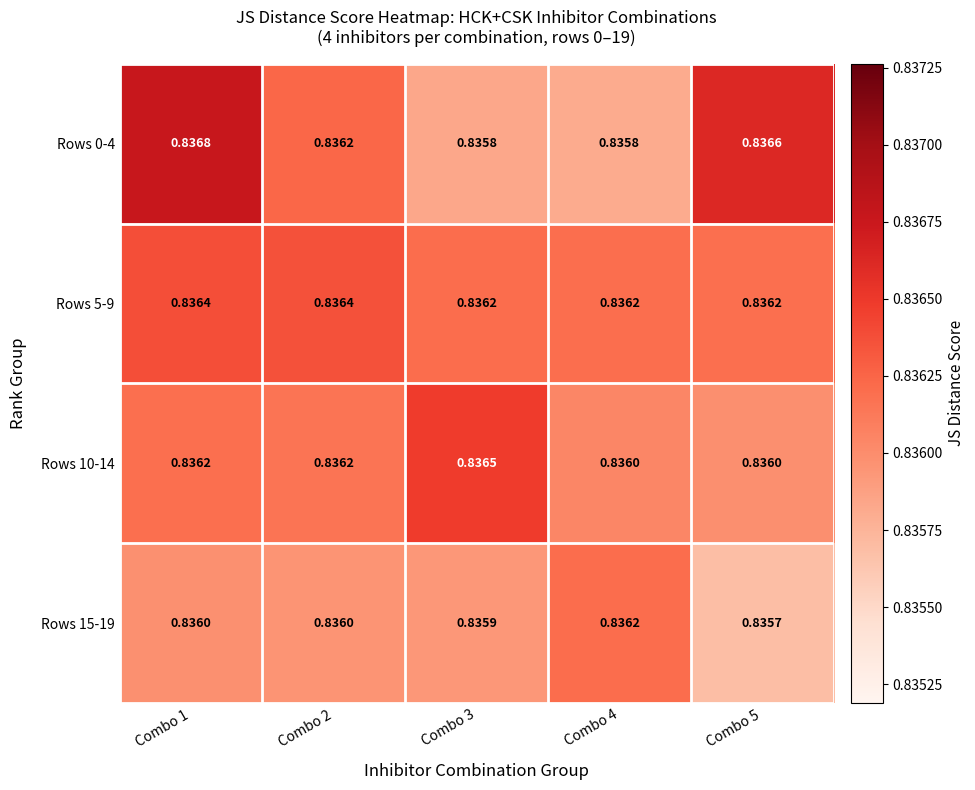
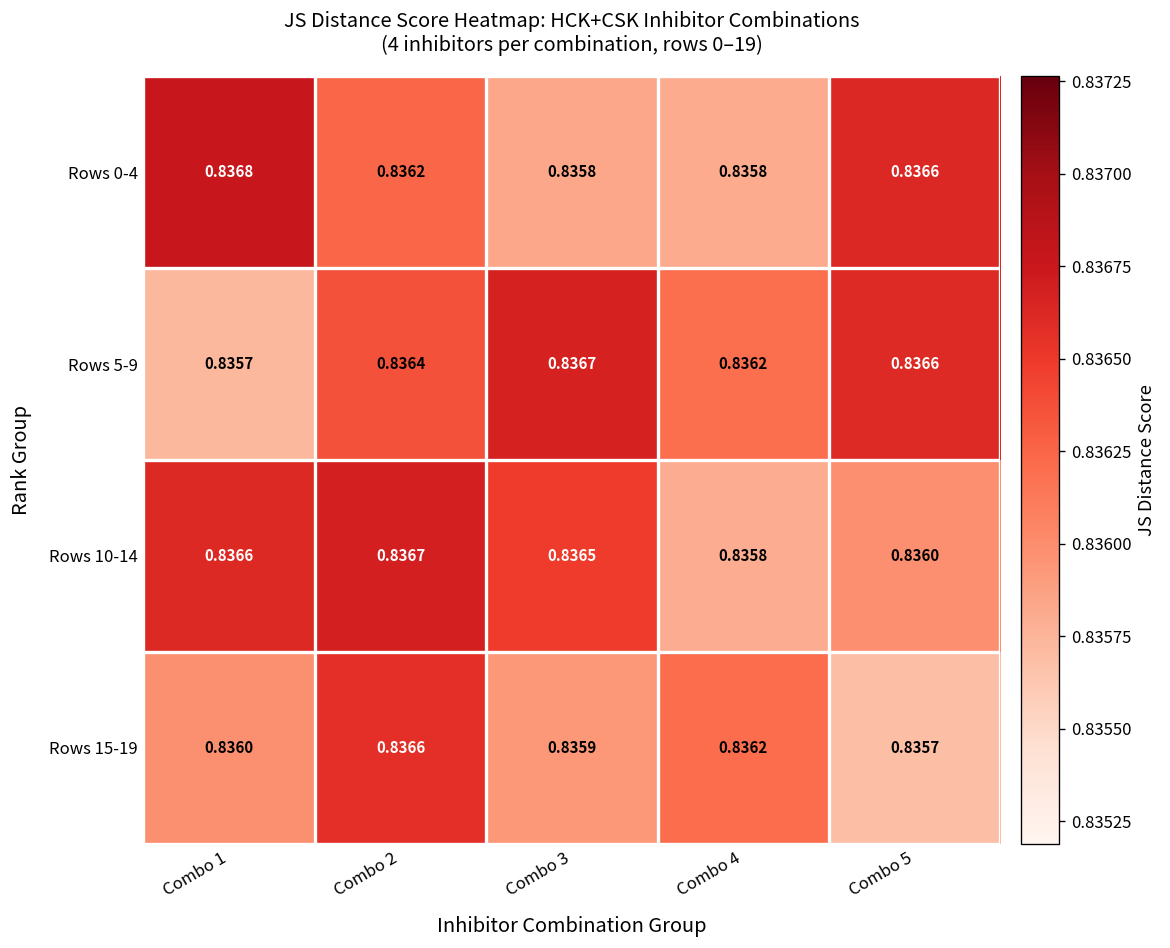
  {
    "Rows 0-4": {
      "Combo 1": 0.8368,
      "Combo 2": 0.8362,
      "Combo 3": 0.8358,
      "Combo 4": 0.8358,
      "Combo 5": 0.8366
    },
    "Rows 5-9": {
-     "Combo 1": 0.8364,
+     "Combo 1": 0.8357,
      "Combo 2": 0.8364,
-     "Combo 3": 0.8362,
+     "Combo 3": 0.8367,
      "Combo 4": 0.8362,
-     "Combo 5": 0.8362
+     "Combo 5": 0.8366
    },
    "Rows 10-14": {
-     "Combo 1": 0.8362,
-     "Combo 2": 0.8362,
+     "Combo 1": 0.8366,
+     "Combo 2": 0.8367,
      "Combo 3": 0.8365,
-     "Combo 4": 0.8360,
+     "Combo 4": 0.8358,
      "Combo 5": 0.8360
    },
    "Rows 15-19": {
      "Combo 1": 0.8360,
-     "Combo 2": 0.8360,
+     "Combo 2": 0.8366,
      "Combo 3": 0.8359,
      "Combo 4": 0.8362,
      "Combo 5": 0.8357
    }
  }
